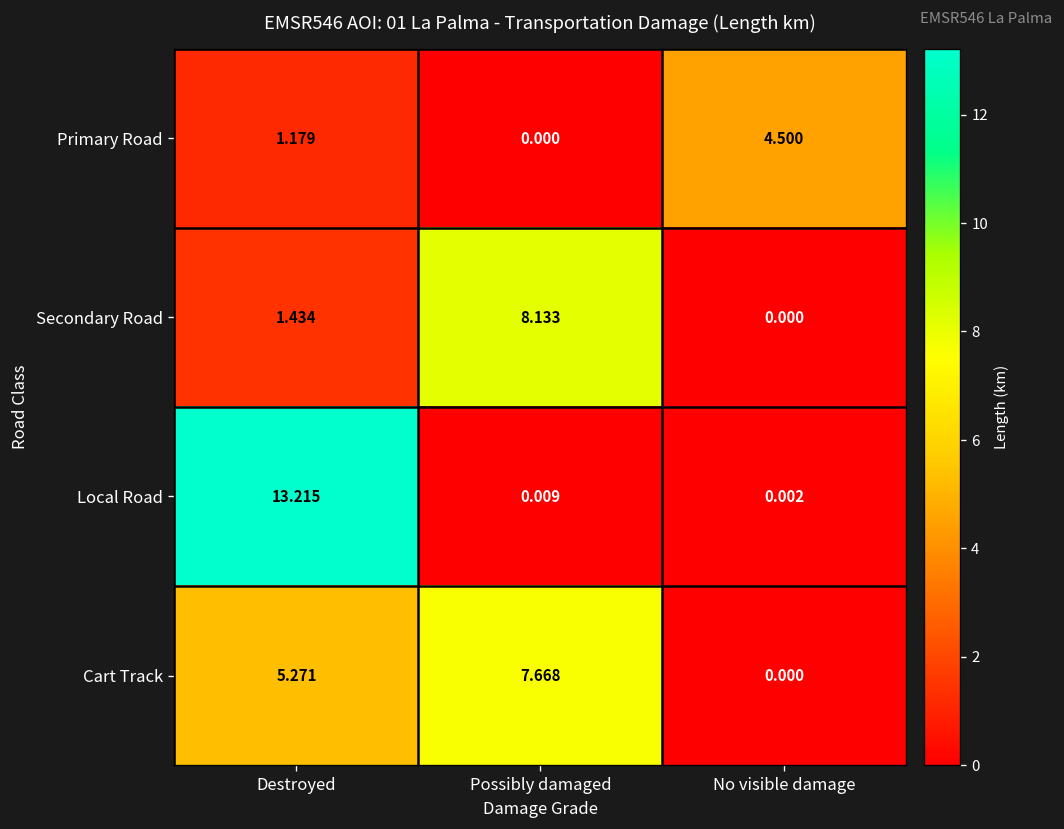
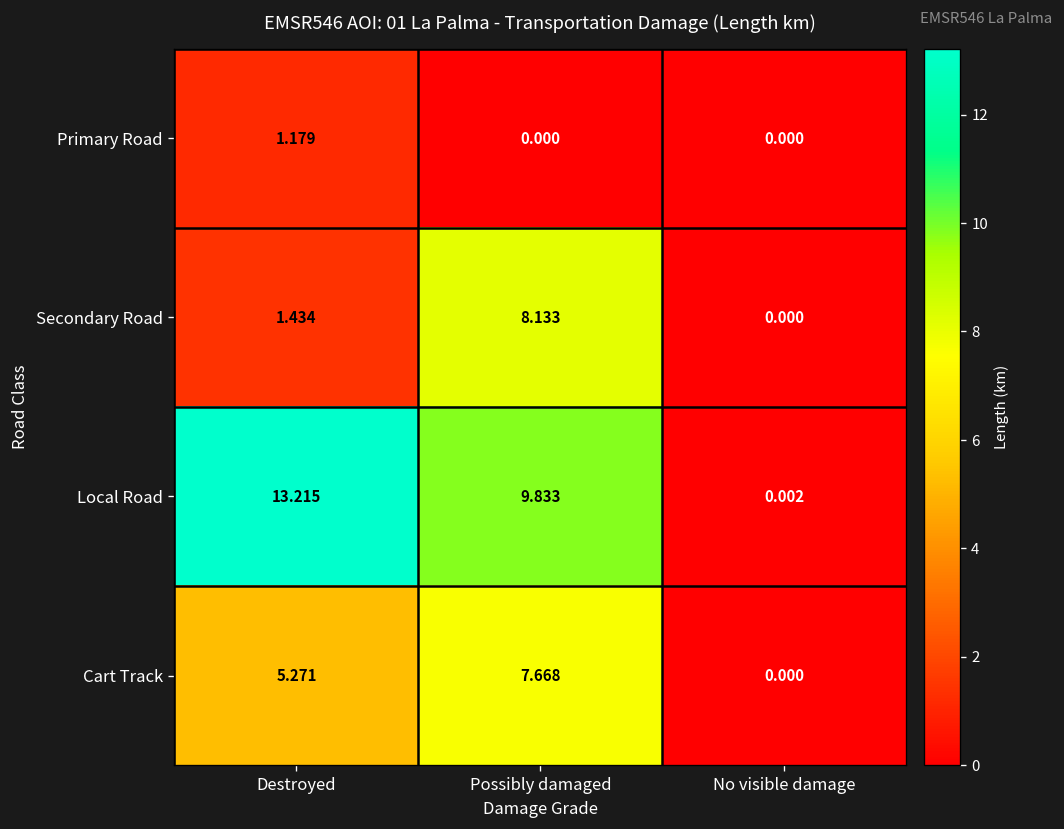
  {
    "Primary Road": {
      "Destroyed": 1.179,
      "Possibly damaged": 0.000,
-     "No visible damage": 4.500
+     "No visible damage": 0.000
    },
    "Secondary Road": {
      "Destroyed": 1.434,
      "Possibly damaged": 8.133,
      "No visible damage": 0.000
    },
    "Local Road": {
      "Destroyed": 13.215,
-     "Possibly damaged": 0.009,
+     "Possibly damaged": 9.833,
      "No visible damage": 0.002
    },
    "Cart Track": {
      "Destroyed": 5.271,
      "Possibly damaged": 7.668,
      "No visible damage": 0.000
    }
  }
